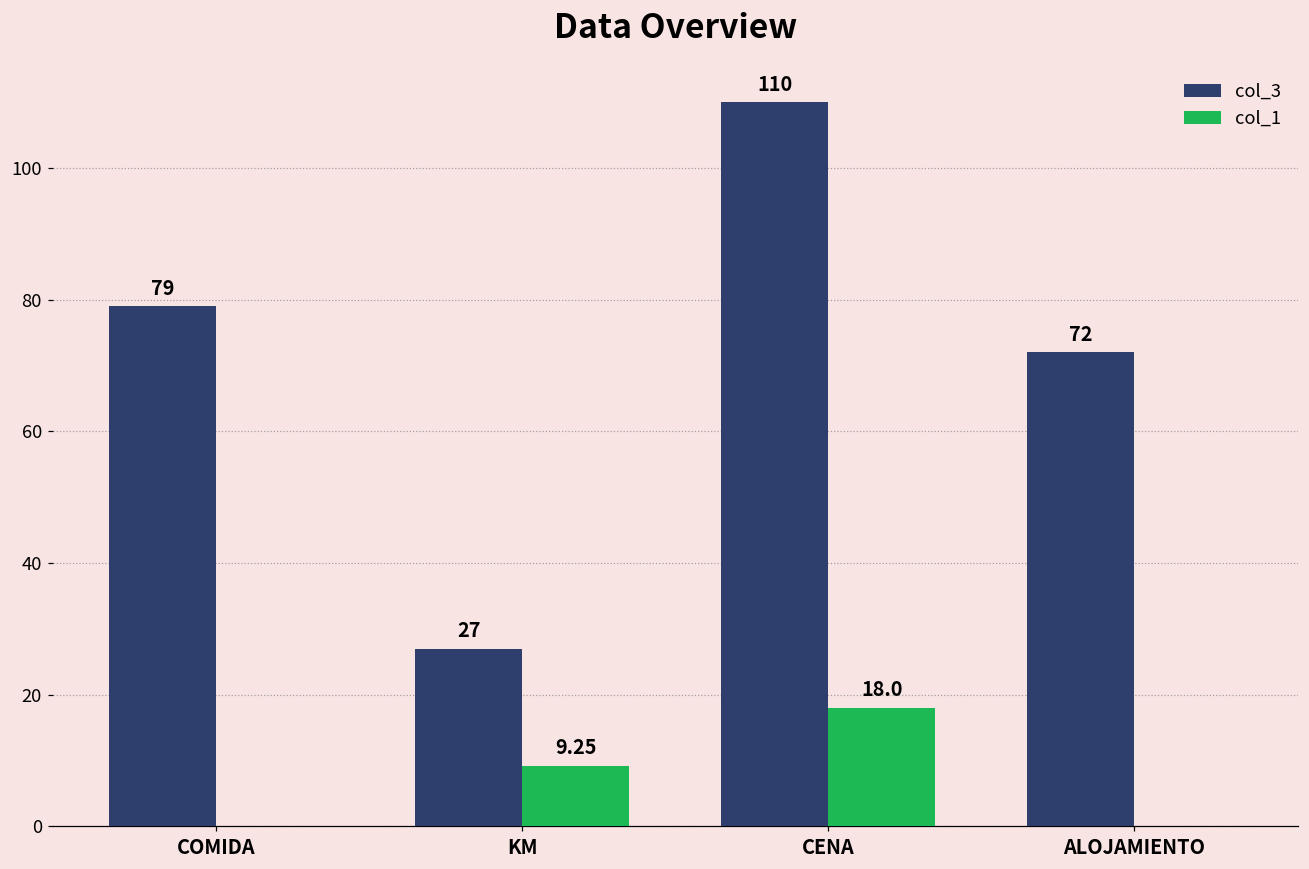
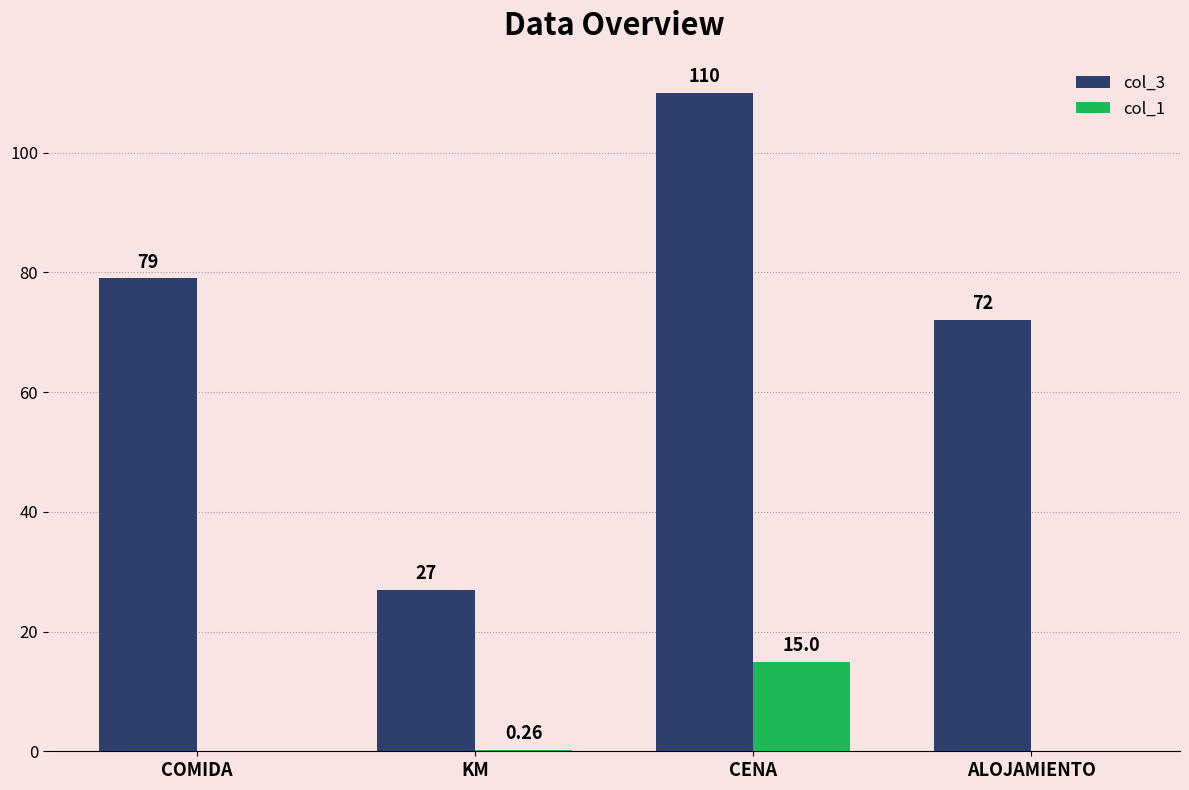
  {
    "col_3": {
      "COMIDA": 79,
      "KM": 27,
      "CENA": 110,
      "ALOJAMIENTO": 72
    },
    "col_1": {
-     "KM": 9.25,
-     "CENA": 18.0
+     "KM": 0.26,
+     "CENA": 15.0
    }
  }
